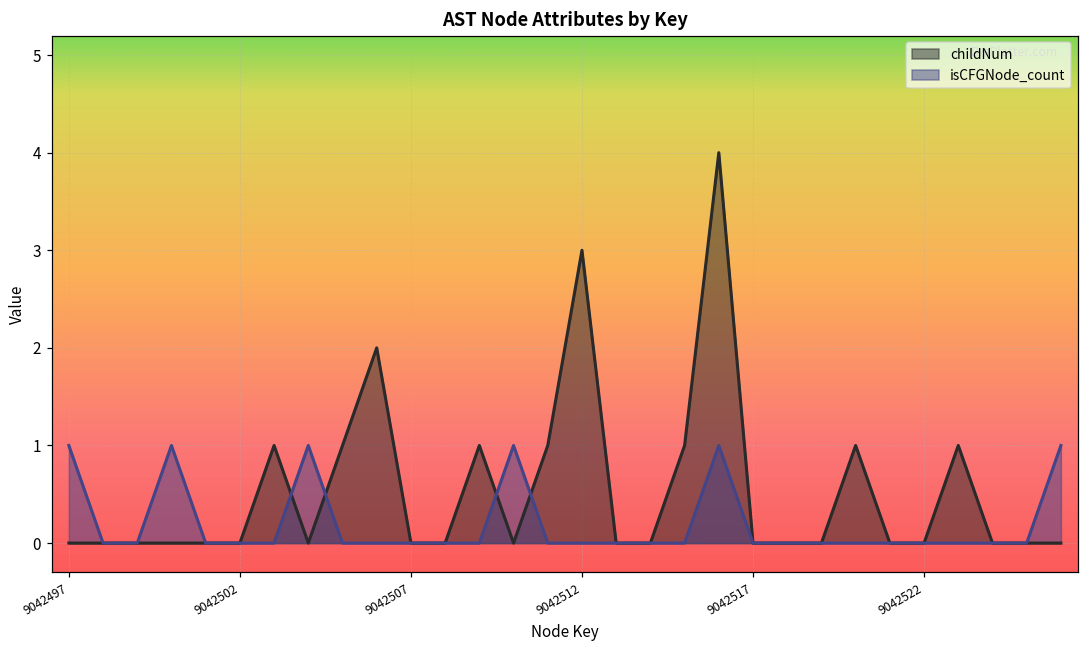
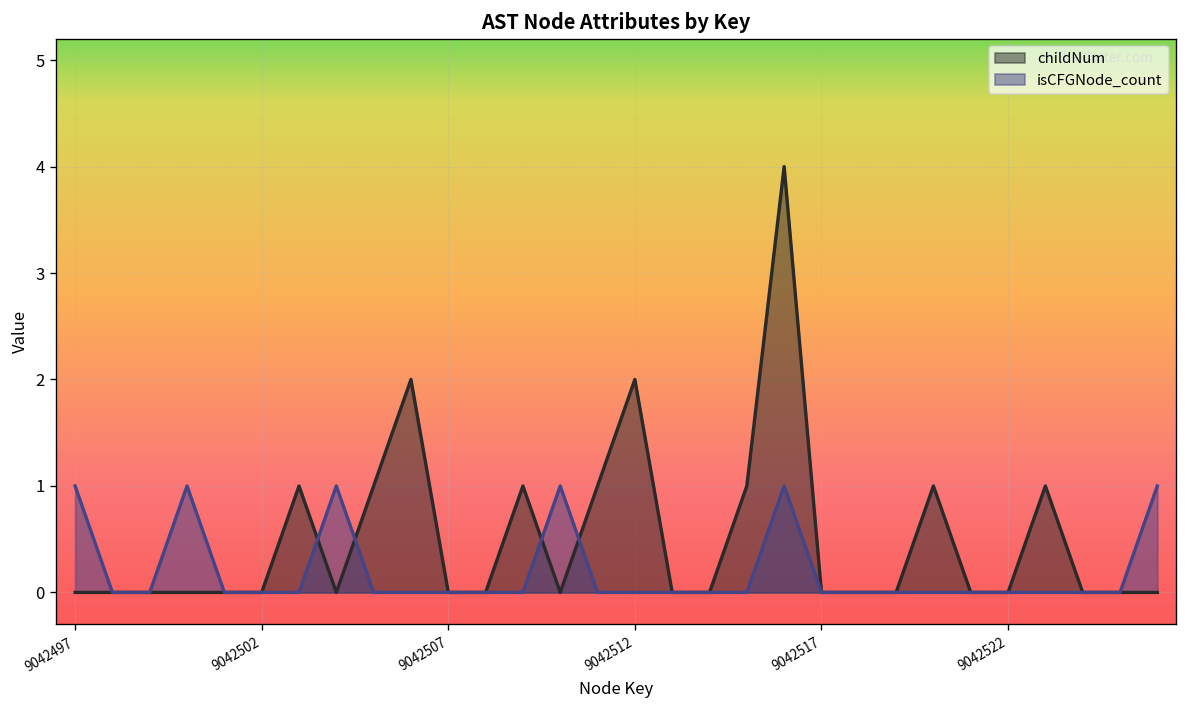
  {
    "childNum": {
      "9042497": 0,
-     "9042512": 3
+     "9042512": 2
    },
    "isCFGNode_count": {
      "9042497": 1,
      "9042512": 0
    }
  }
